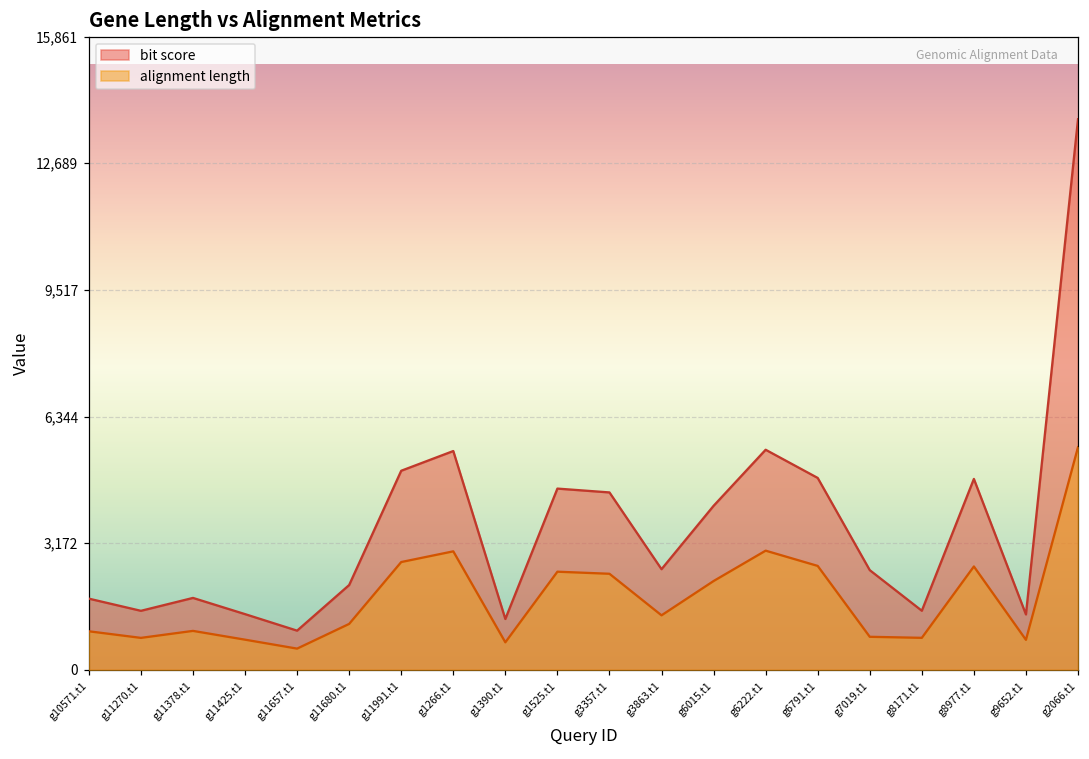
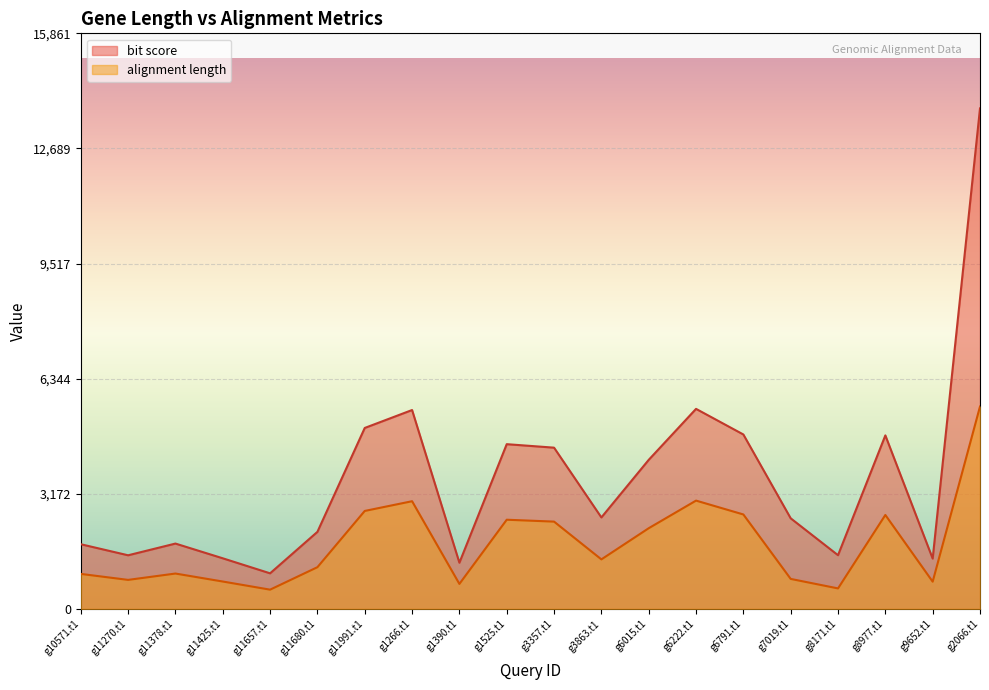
  {
    "bit score": {
      "g10571.t1": "1,800",
      "g11270.t1": "1,500",
      "g11378.t1": "1,800",
      "g11425.t1": "1,400",
      "g11657.t1": "1,000",
      "g11680.t1": "2,100",
      "g11991.t1": "5,000",
      "g1266.t1": "5,500",
      "g1390.t1": "1,300",
      "g1525.t1": "4,500",
      "g3357.t1": "4,400",
      "g3863.t1": "2,500",
      "g6015.t1": "4,100",
      "g6222.t1": "5,500",
      "g6791.t1": "4,800",
      "g7019.t1": "2,500",
      "g8171.t1": "1,500",
      "g8977.t1": "4,800",
      "g9652.t1": "1,400",
      "g2066.t1": "13,800"
    },
    "alignment length": {
      "g10571.t1": "1,000",
      "g11270.t1": "800",
      "g11378.t1": "1,000",
      "g11425.t1": "800",
      "g11657.t1": "500",
      "g11680.t1": "1,200",
      "g11991.t1": "2,700",
      "g1266.t1": "3,000",
      "g1390.t1": "700",
      "g1525.t1": "2,500",
      "g3357.t1": "2,400",
      "g3863.t1": "1,400",
      "g6015.t1": "2,200",
      "g6222.t1": "3,000",
      "g6791.t1": "2,600",
      "g7019.t1": "800",
-     "g8171.t1": "800",
+     "g8171.t1": "600",
      "g8977.t1": "2,600",
      "g9652.t1": "800",
      "g2066.t1": "5,600"
    }
  }
